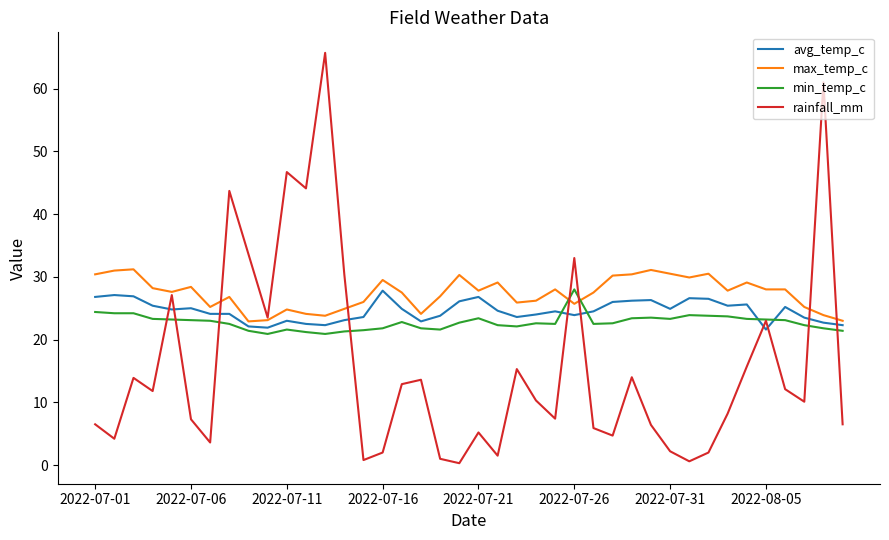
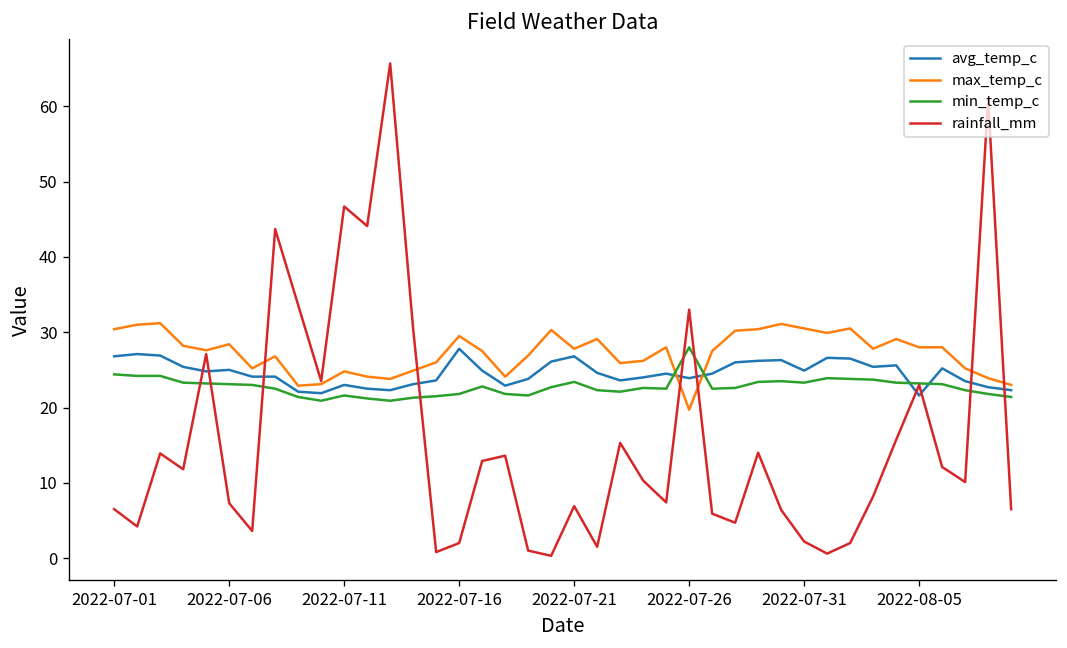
  {
    "avg_temp_c": {
      "2022-07-01": 27,
      "2022-07-06": 25,
      "2022-07-11": 23,
      "2022-07-16": 28,
      "2022-07-21": 27,
      "2022-07-26": 24,
      "2022-07-31": 25,
      "2022-08-05": 22
    },
    "max_temp_c": {
      "2022-07-01": 30,
      "2022-07-06": 28,
      "2022-07-11": 25,
      "2022-07-16": 30,
      "2022-07-21": 28,
-     "2022-07-26": 26,
+     "2022-07-26": 20,
      "2022-07-31": 31,
      "2022-08-05": 28
    },
    "min_temp_c": {
      "2022-07-01": 24,
      "2022-07-06": 23,
      "2022-07-11": 22,
      "2022-07-16": 22,
      "2022-07-21": 23,
      "2022-07-26": 28,
      "2022-07-31": 23
    },
    "rainfall_mm": {
      "2022-07-01": 7,
      "2022-07-06": 7,
      "2022-07-11": 47,
      "2022-07-16": 2,
-     "2022-07-21": 5,
+     "2022-07-21": 7,
      "2022-07-26": 33,
      "2022-07-31": 2
    }
  }
